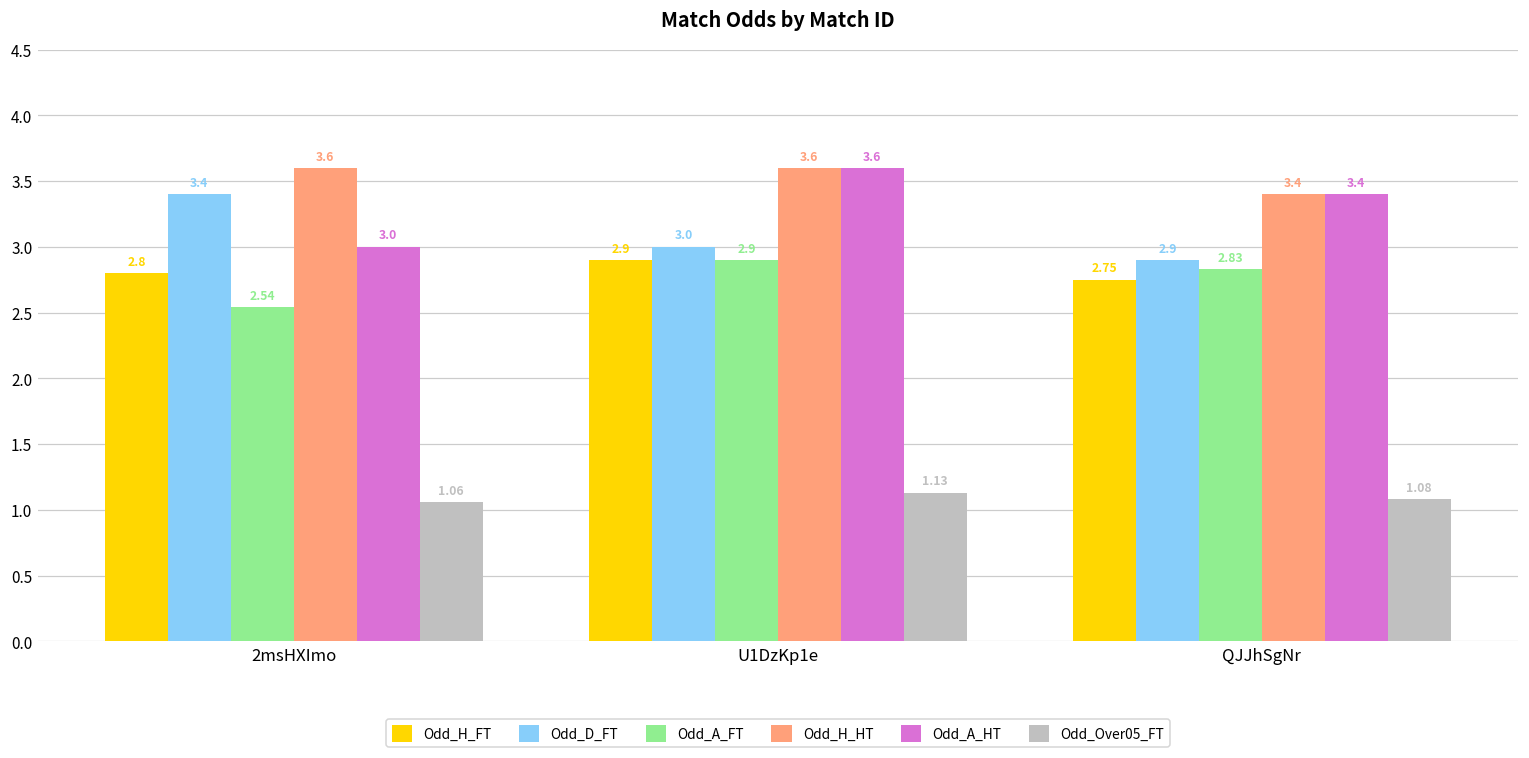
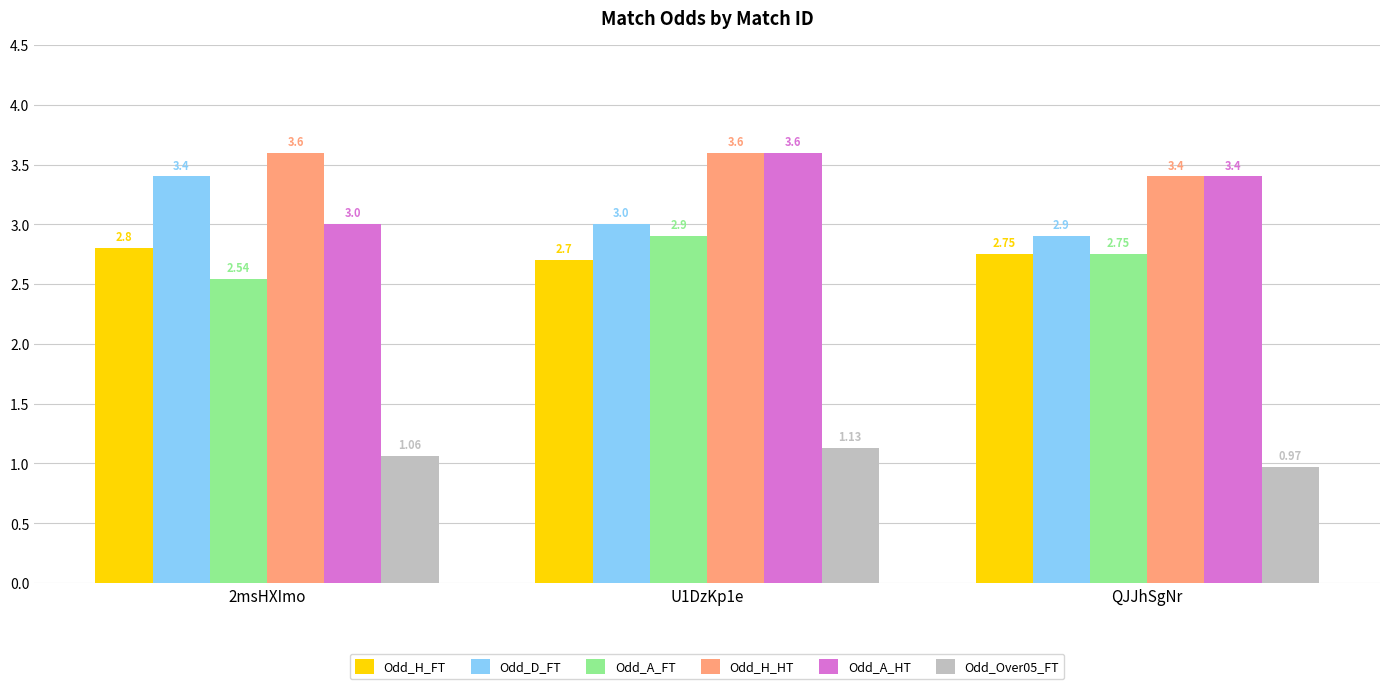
  {
    "Odd_H_FT": {
      "2msHXImo": 2.8,
-     "U1DzKp1e": 2.9,
+     "U1DzKp1e": 2.7,
      "QJJhSgNr": 2.75
    },
    "Odd_D_FT": {
      "2msHXImo": 3.4,
      "U1DzKp1e": 3.0,
      "QJJhSgNr": 2.9
    },
    "Odd_A_FT": {
      "2msHXImo": 2.54,
      "U1DzKp1e": 2.9,
-     "QJJhSgNr": 2.83
+     "QJJhSgNr": 2.75
    },
    "Odd_H_HT": {
      "2msHXImo": 3.6,
      "U1DzKp1e": 3.6,
      "QJJhSgNr": 3.4
    },
    "Odd_A_HT": {
      "2msHXImo": 3.0,
      "U1DzKp1e": 3.6,
      "QJJhSgNr": 3.4
    },
    "Odd_Over05_FT": {
      "2msHXImo": 1.06,
      "U1DzKp1e": 1.13,
-     "QJJhSgNr": 1.08
+     "QJJhSgNr": 0.97
    }
  }
